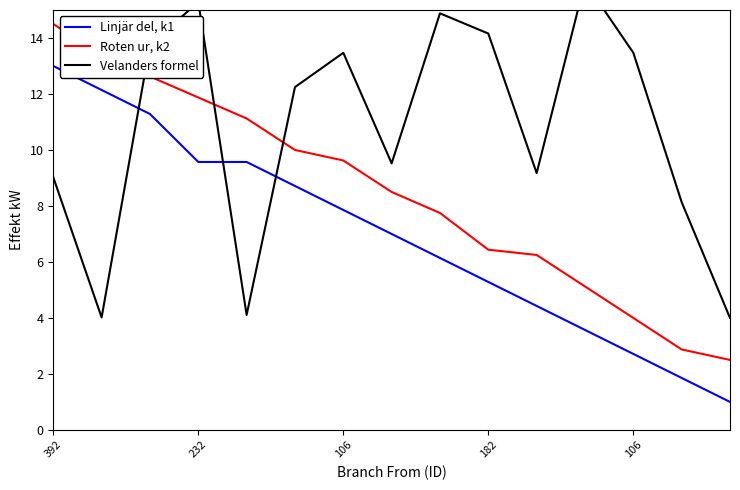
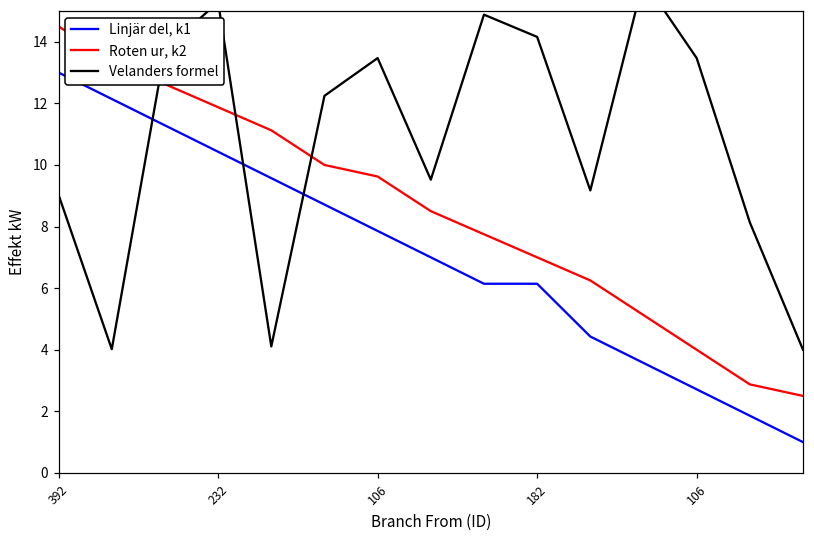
  {
    "Linjär del, k1": {
      "392": 13.0,
-     "232": 9.6,
-     "182": 5.3
+     "232": 10.4,
+     "182": 6.1
    },
    "Roten ur, k2": {
      "392": 14.5,
      "232": 11.9,
-     "182": 6.4
+     "182": 7.0
    },
    "Velanders formel": {
      "392": 9.0,
      "182": 14.2
    }
  }
